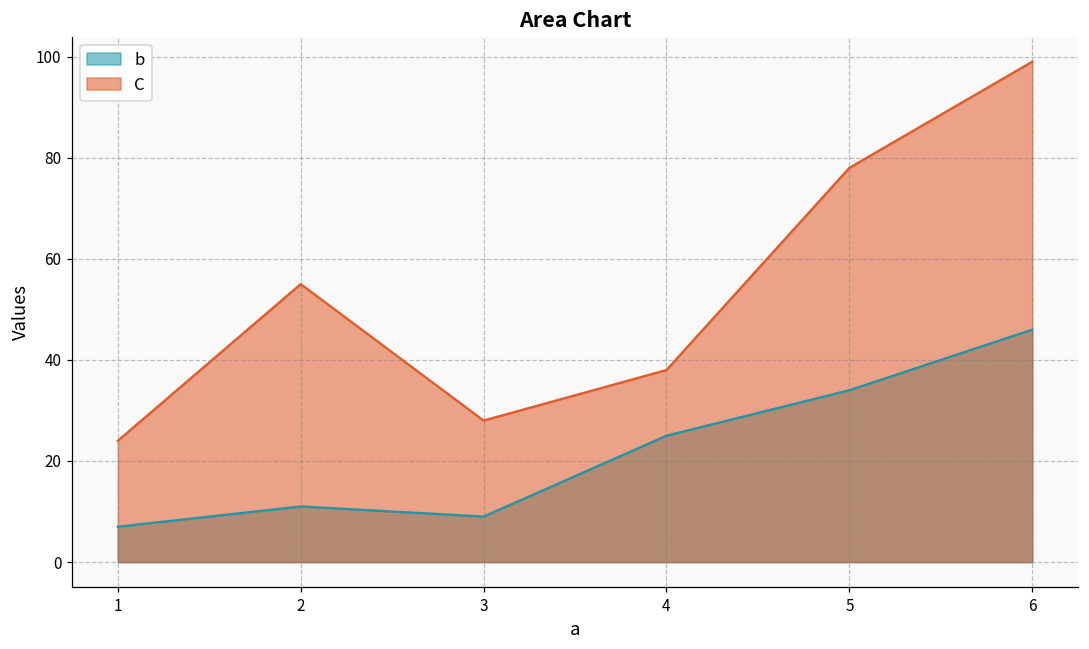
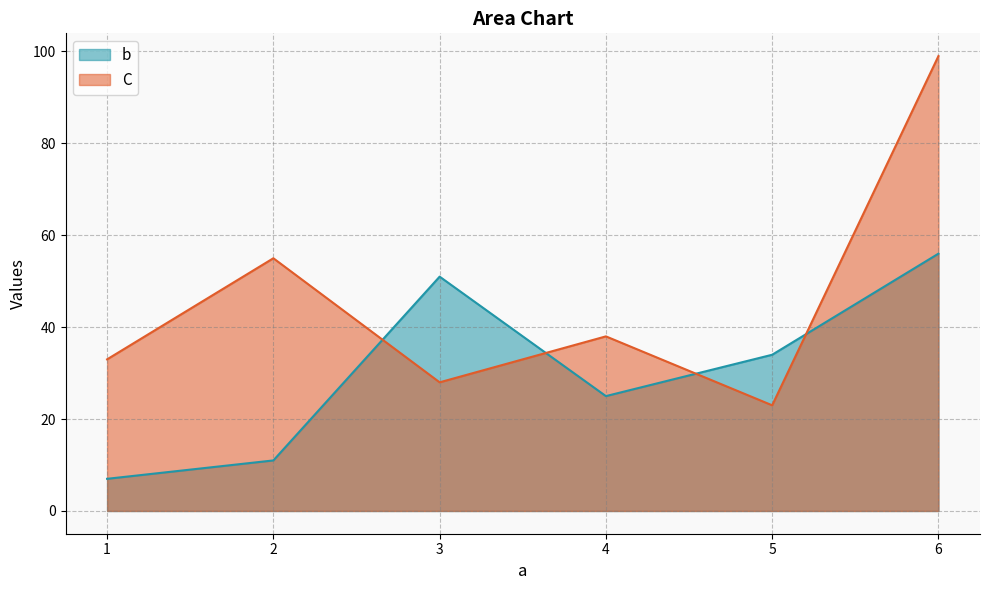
  {
    "b": {
      "1": 7,
      "2": 11,
-     "3": 9,
+     "3": 51,
      "4": 25,
      "5": 34,
-     "6": 46
+     "6": 56
    },
    "C": {
-     "1": 24,
+     "1": 33,
      "2": 55,
      "3": 28,
      "4": 38,
-     "5": 78,
+     "5": 23,
      "6": 99
    }
  }
